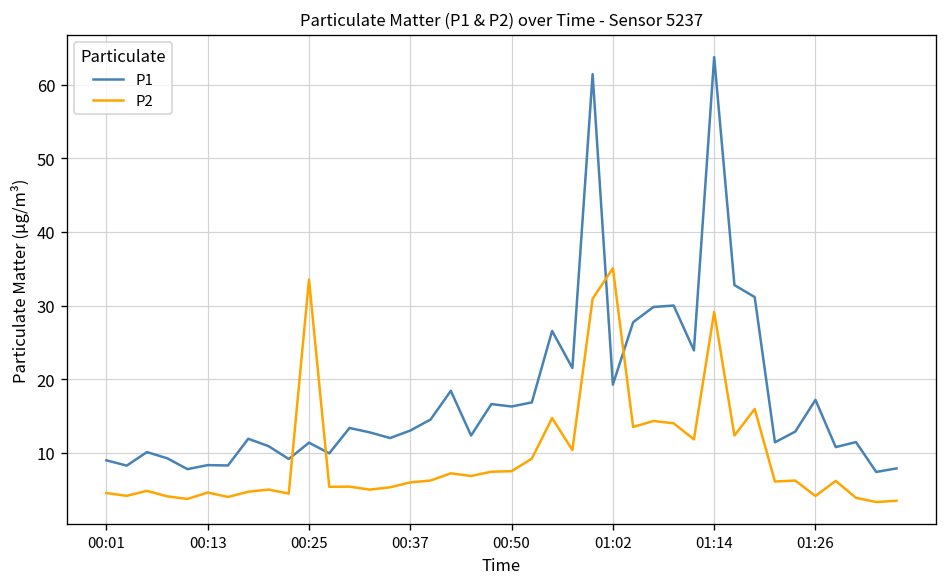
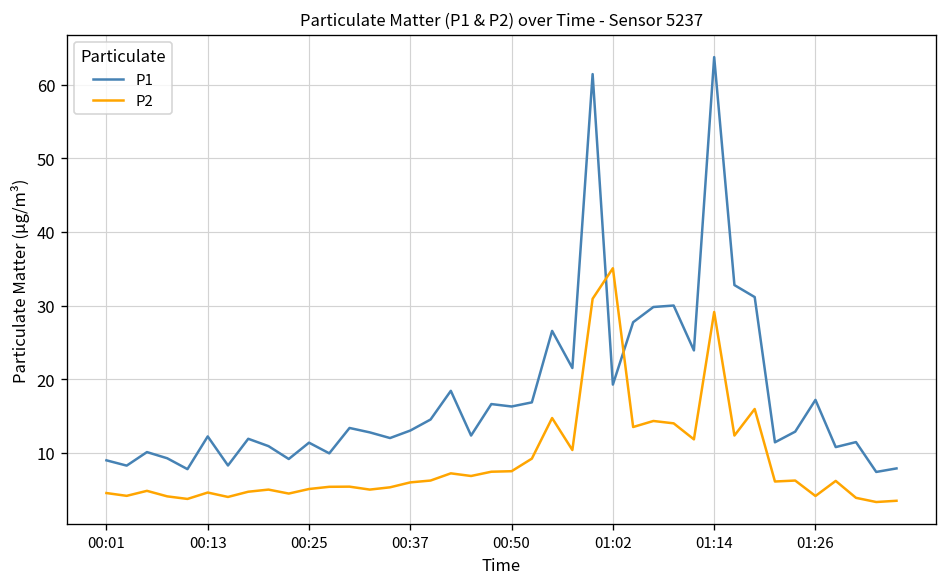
  {
    "P1": {
      "00:01": 9,
-     "00:13": 8,
+     "00:13": 12,
      "00:25": 11,
      "00:37": 13,
      "00:50": 16,
      "01:02": 19,
      "01:14": 64,
      "01:26": 17
    },
    "P2": {
      "00:01": 5,
      "00:13": 5,
-     "00:25": 34,
+     "00:25": 5,
      "00:37": 6,
      "00:50": 7,
      "01:02": 35,
      "01:14": 29,
      "01:26": 4
    }
  }
